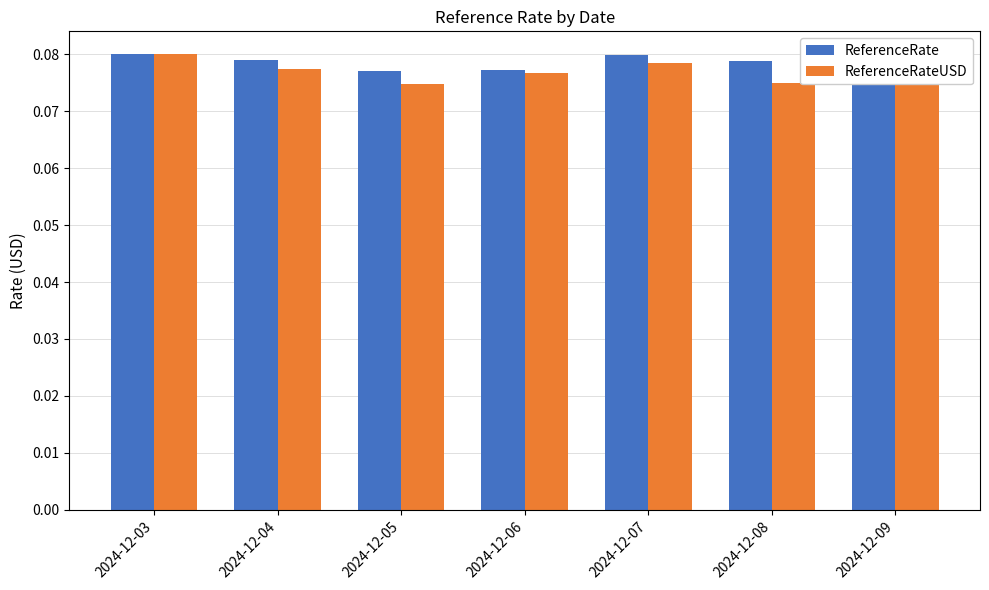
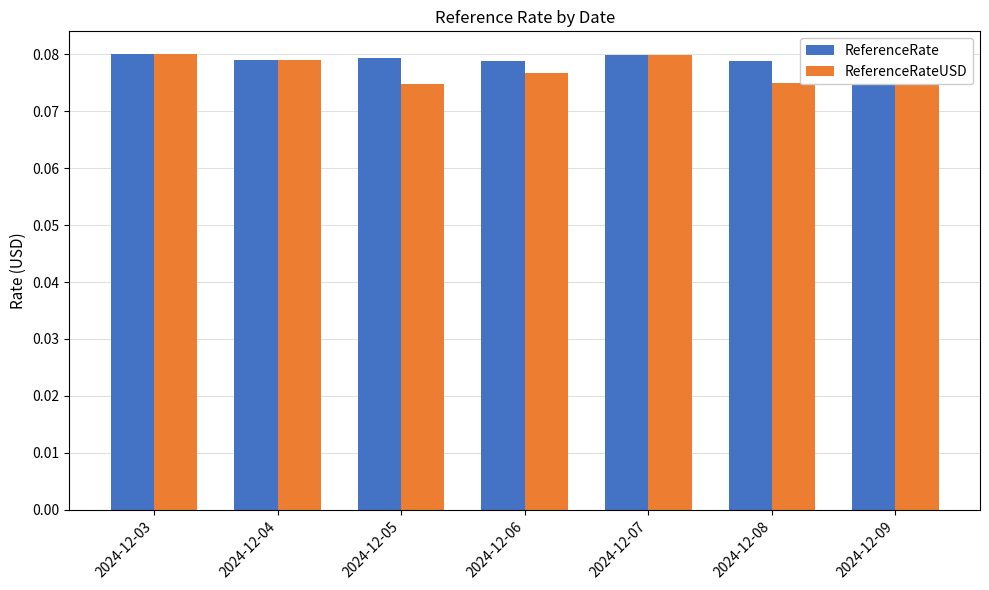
  {
    "ReferenceRate": {
      "2024-12-03": 0.080,
      "2024-12-04": 0.079,
-     "2024-12-05": 0.077,
-     "2024-12-06": 0.077,
+     "2024-12-05": 0.079,
+     "2024-12-06": 0.079,
      "2024-12-07": 0.080,
      "2024-12-08": 0.079
    },
    "ReferenceRateUSD": {
      "2024-12-03": 0.080,
-     "2024-12-04": 0.077,
+     "2024-12-04": 0.079,
      "2024-12-05": 0.075,
      "2024-12-06": 0.077,
-     "2024-12-07": 0.078,
+     "2024-12-07": 0.080,
      "2024-12-08": 0.075
    }
  }
